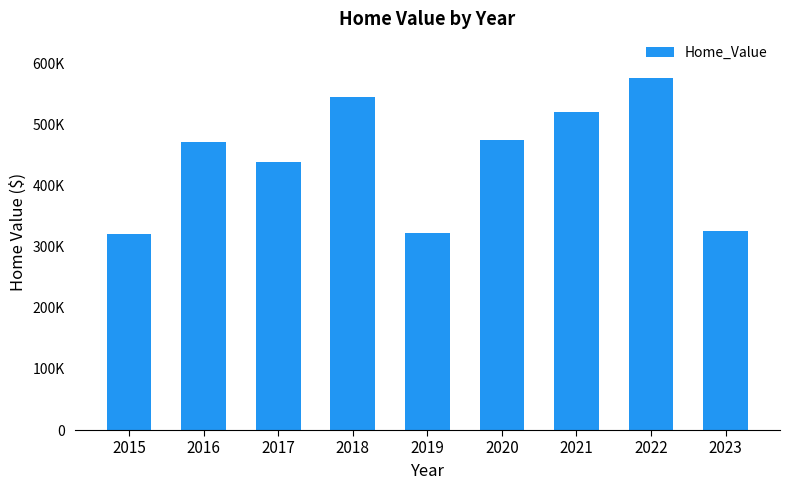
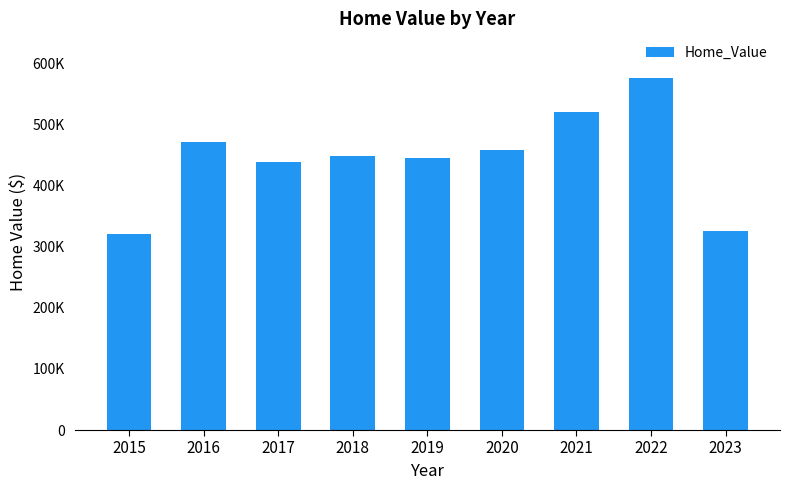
  {
    "2015": 320000,
    "2016": 470000,
    "2017": 440000,
-   "2018": 550000,
-   "2019": 320000,
-   "2020": 480000,
+   "2018": 450000,
+   "2019": 450000,
+   "2020": 460000,
    "2021": 520000,
    "2022": 580000,
    "2023": 330000
  }
